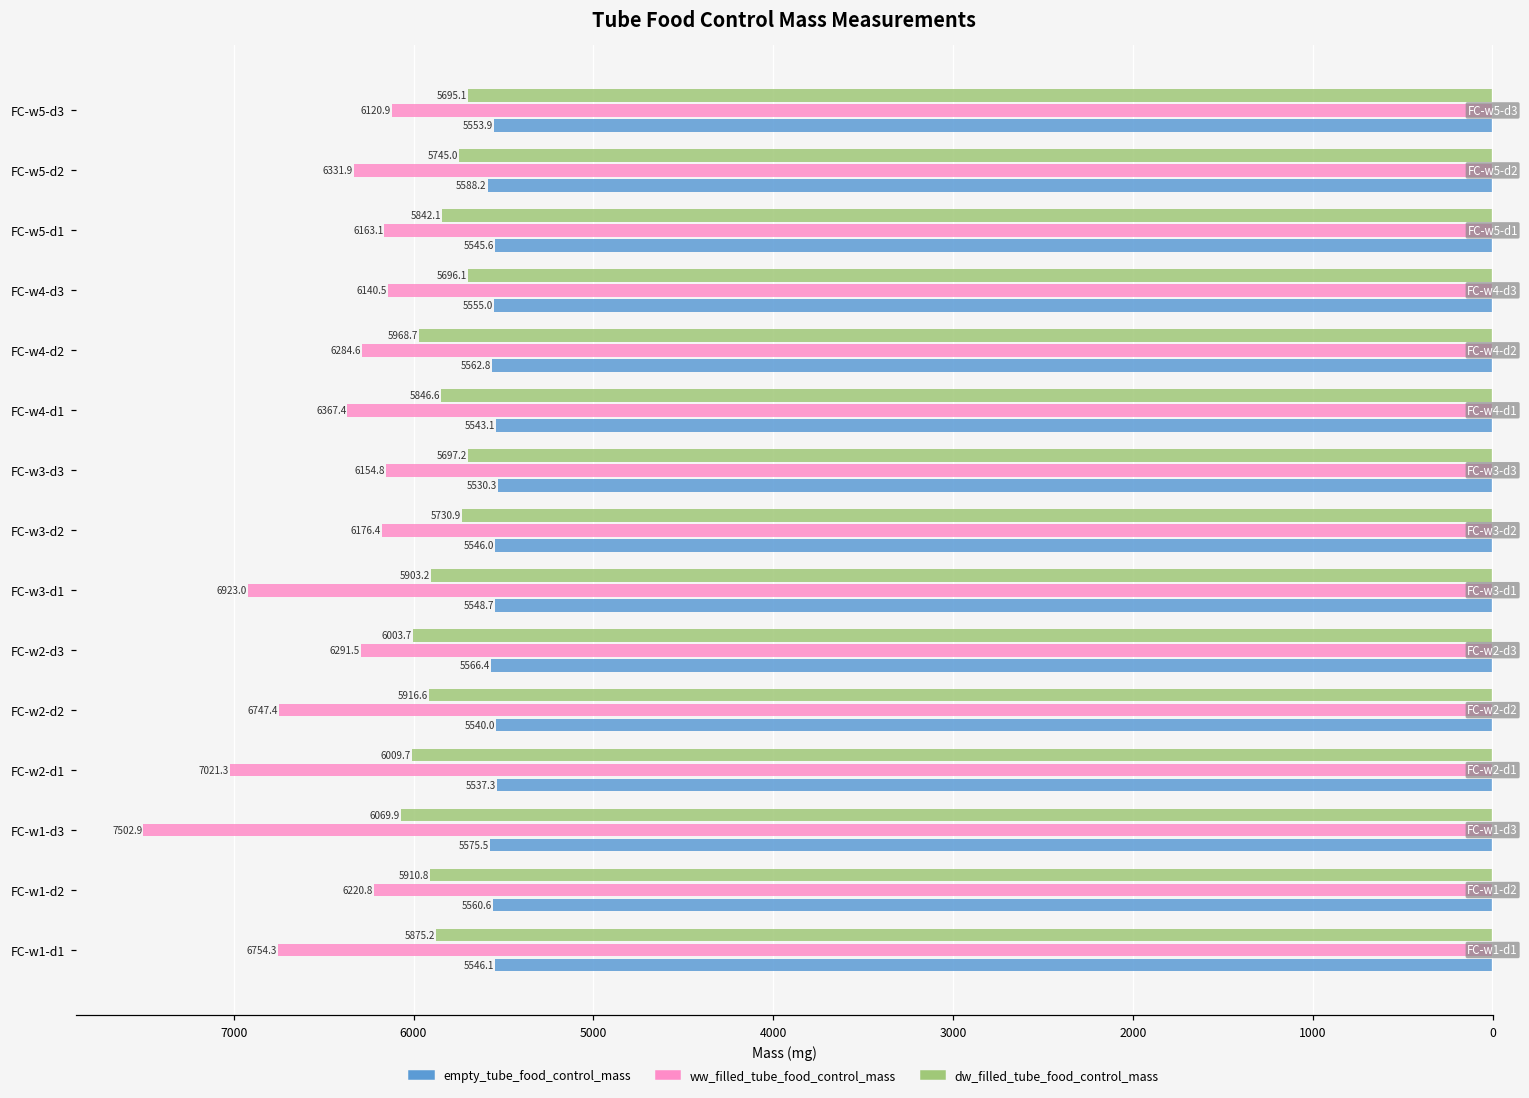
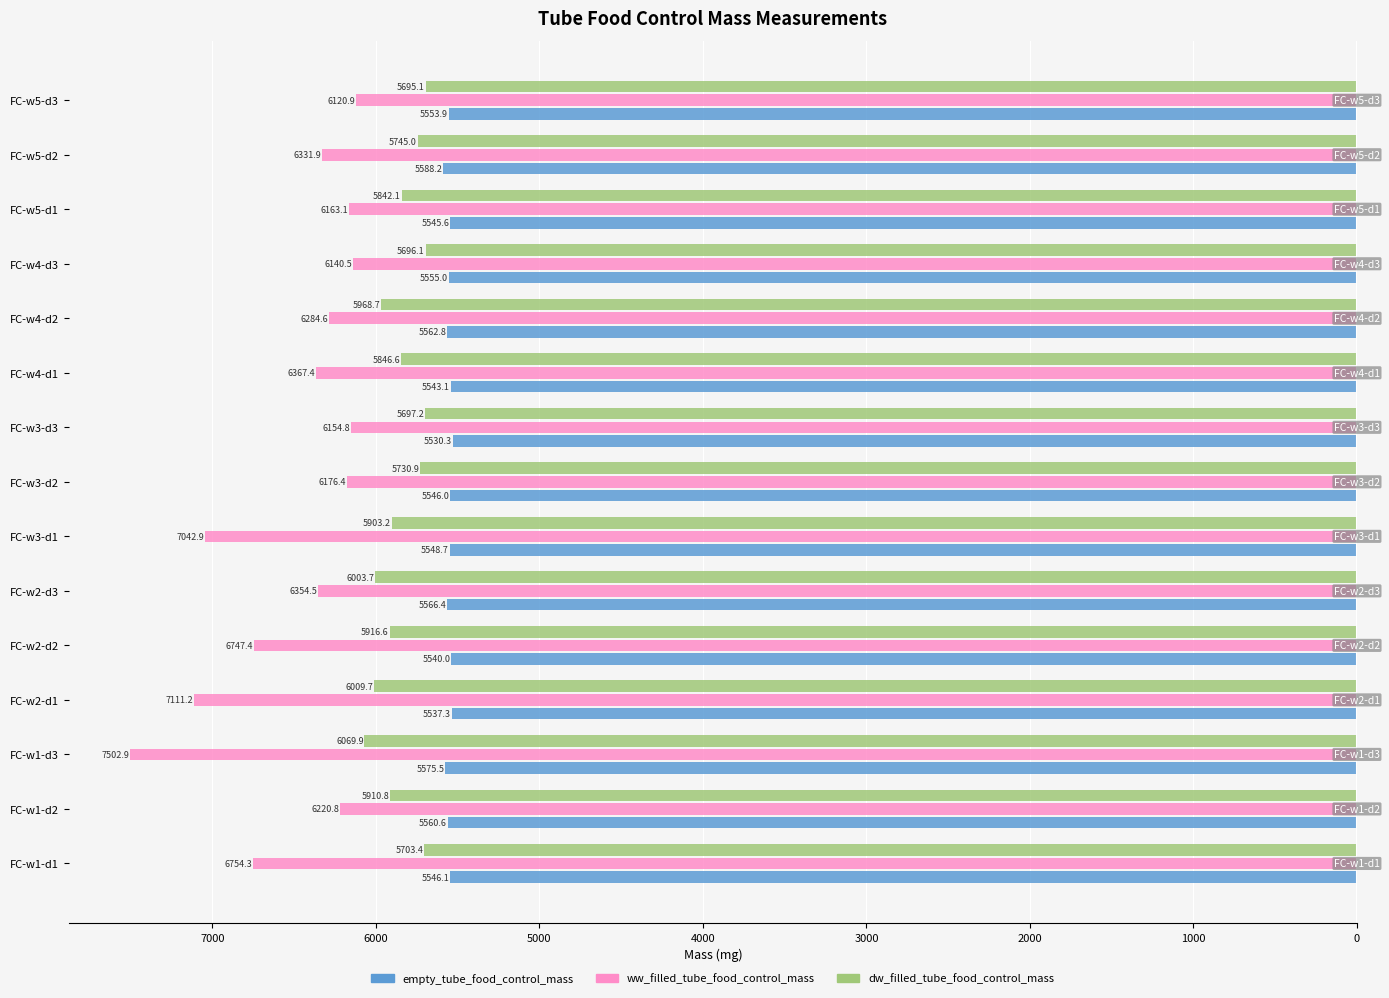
  {
    "ww_filled_tube_food_control_mass": {
-     "FC-w3-d1": 6923.0,
-     "FC-w2-d3": 6291.5,
-     "FC-w2-d1": 7021.3
+     "FC-w3-d1": 7042.9,
+     "FC-w2-d3": 6354.5,
+     "FC-w2-d1": 7111.2
    },
    "dw_filled_tube_food_control_mass": {
-     "FC-w1-d1": 5875.2
+     "FC-w1-d1": 5703.4
    }
  }
